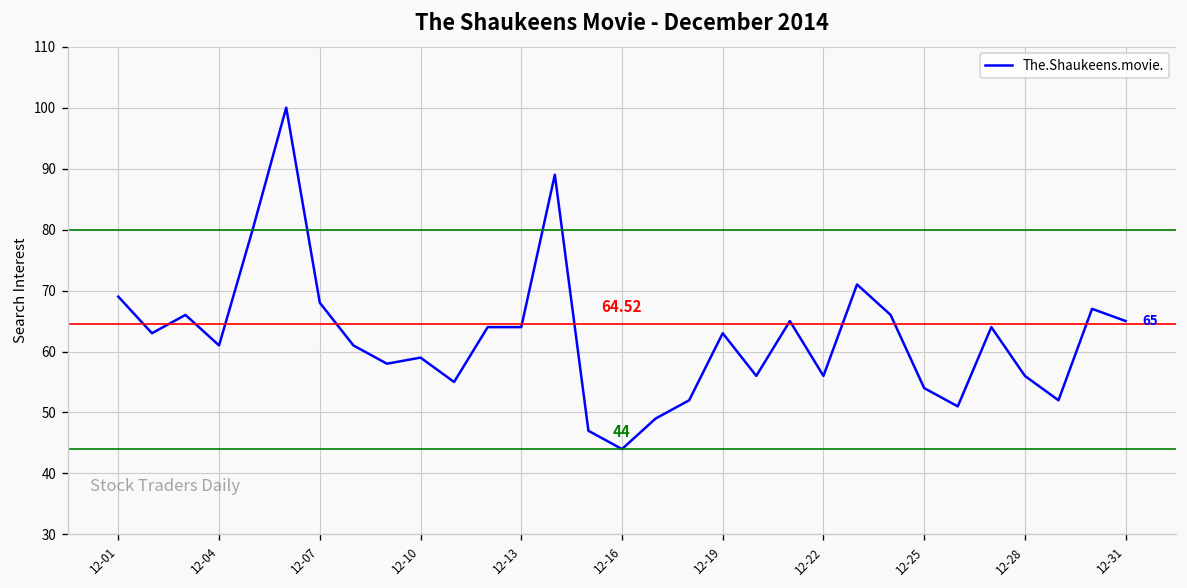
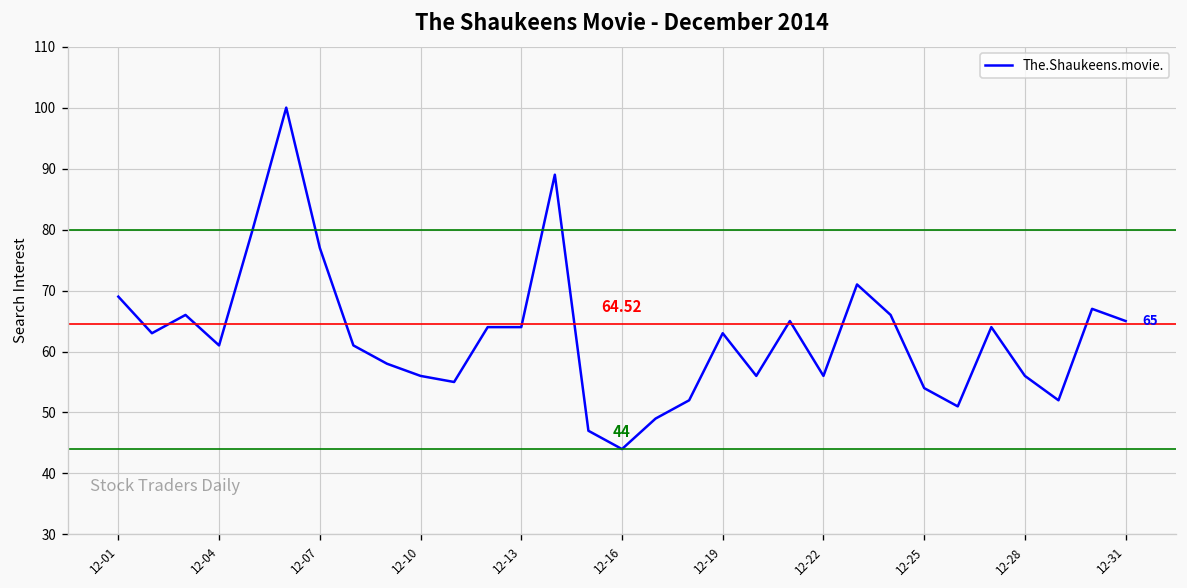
  {
    "12-01": 69,
    "12-04": 61,
-   "12-07": 68,
-   "12-10": 59,
+   "12-07": 77,
+   "12-10": 56,
    "12-13": 64,
    "12-19": 63,
    "12-22": 56,
    "12-25": 54,
    "12-28": 56
  }
